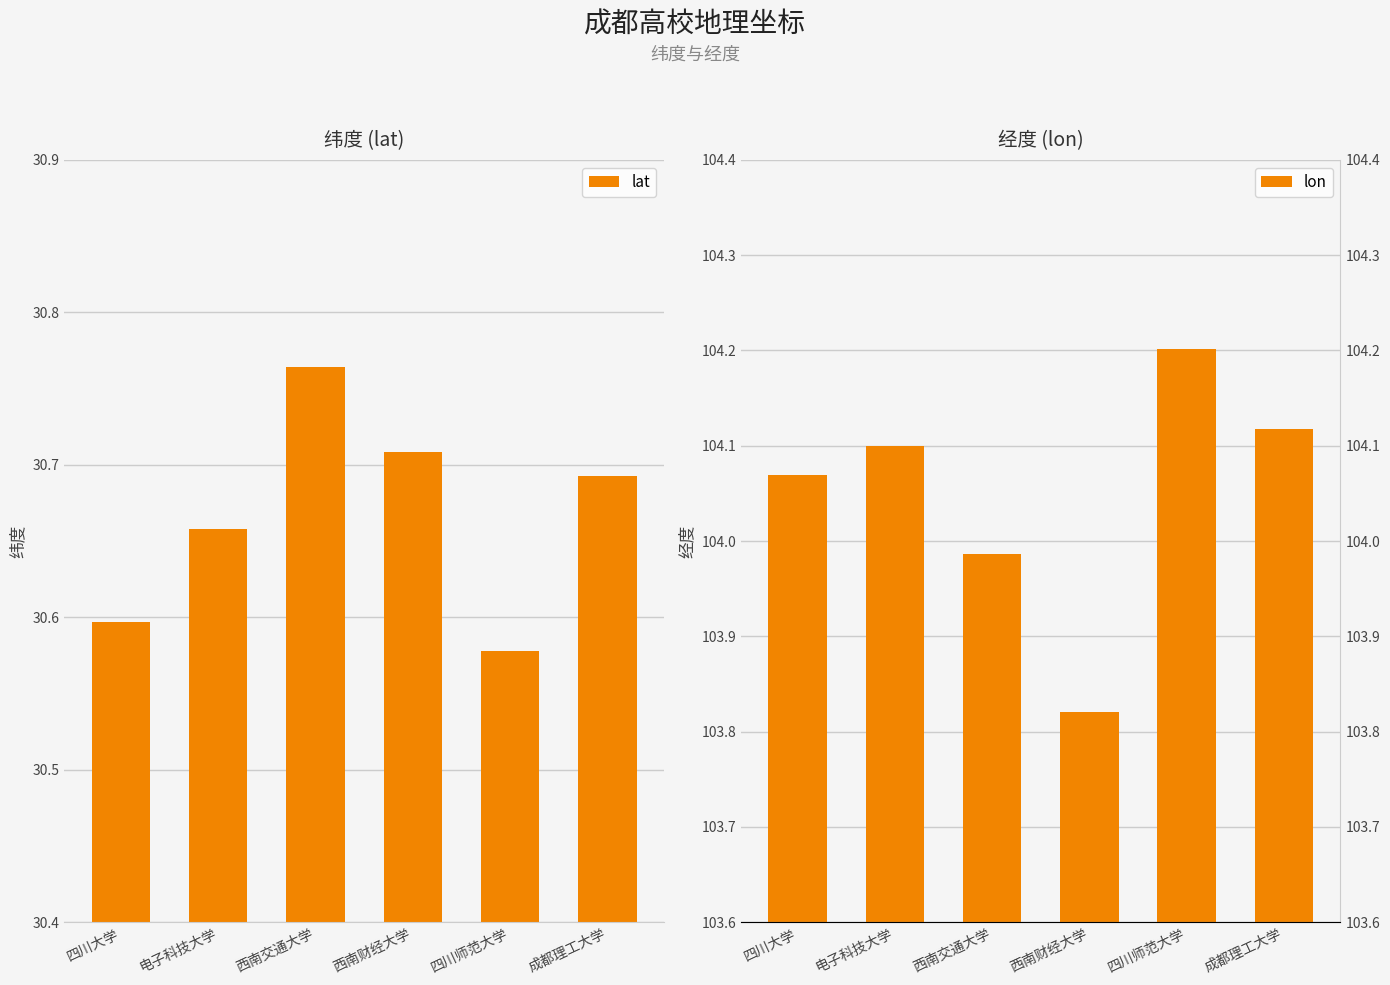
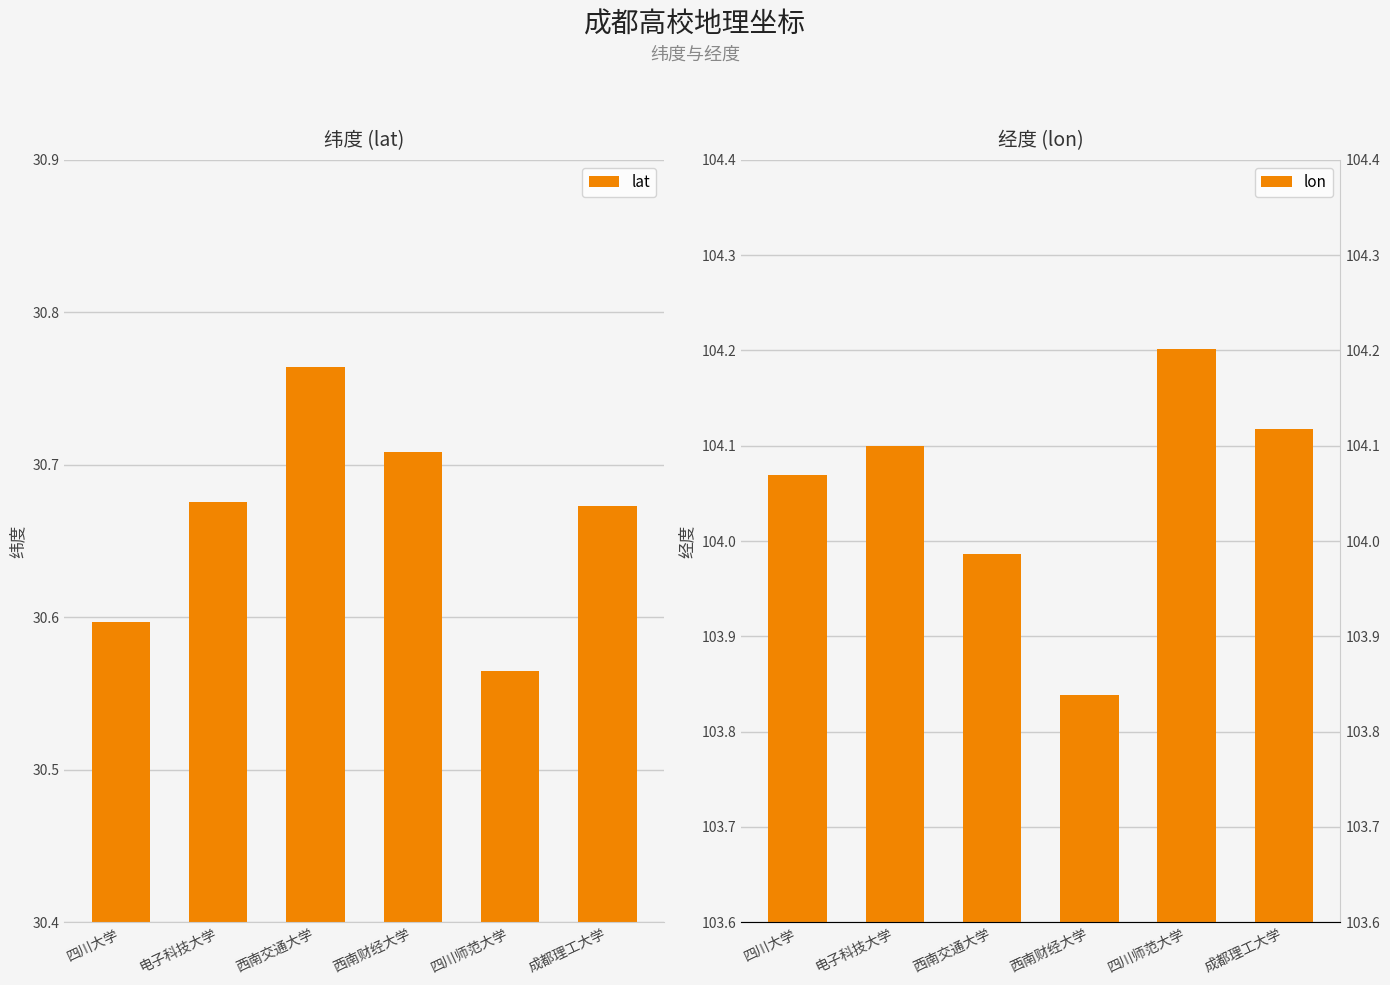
  {
    "纬度 (lat)": {
      "四川大学": 30.597,
-     "电子科技大学": 30.658,
+     "电子科技大学": 30.676,
      "西南交通大学": 30.764,
      "西南财经大学": 30.708,
-     "四川师范大学": 30.578,
-     "成都理工大学": 30.692
+     "四川师范大学": 30.565,
+     "成都理工大学": 30.673
    },
    "经度 (lon)": {
      "四川大学": 104.07,
      "电子科技大学": 104.10,
      "西南交通大学": 103.99,
-     "西南财经大学": 103.82,
+     "西南财经大学": 103.84,
      "四川师范大学": 104.20,
      "成都理工大学": 104.12
    }
  }
